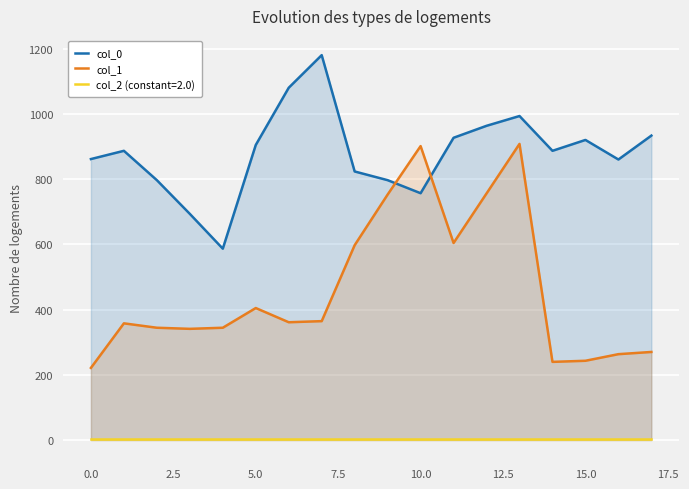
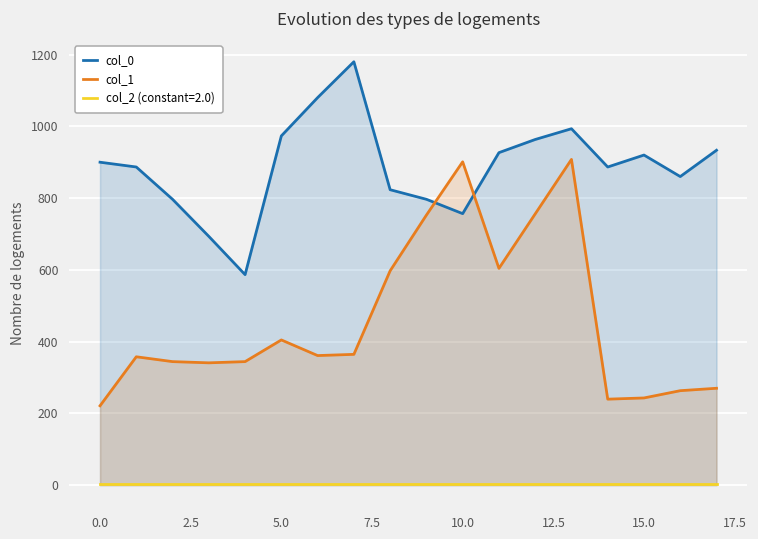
  {
    "col_0": {
-     "0.0": 860,
-     "5.0": 900,
+     "0.0": 900,
+     "5.0": 970,
      "10.0": 760,
      "15.0": 920
    },
    "col_1": {
      "0.0": 220,
      "5.0": 400,
      "10.0": 900,
      "15.0": 240
    },
    "col_2 (constant=2.0)": {
      "0.0": 0,
      "5.0": 0,
      "10.0": 0,
      "15.0": 0
    }
  }
